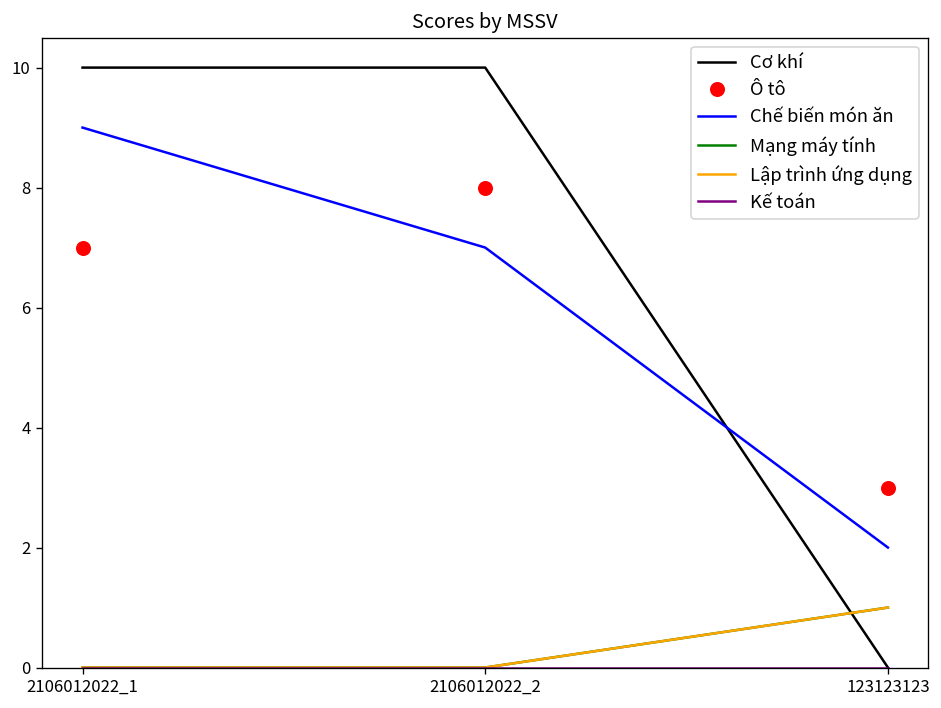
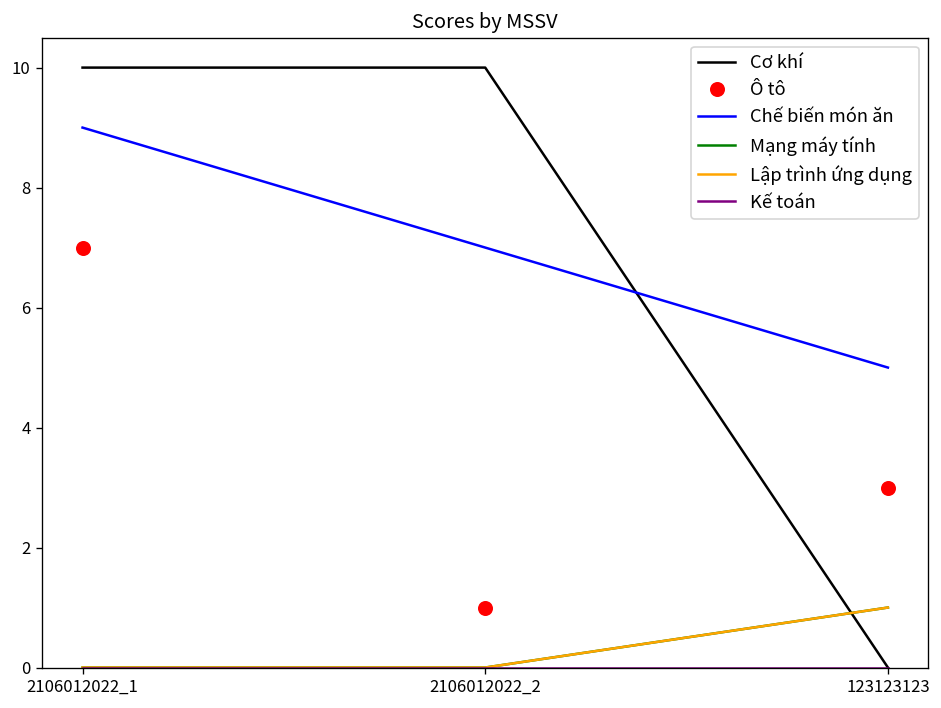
  {
    "Cơ khí": {
      "2106012022_1": 10,
      "2106012022_2": 10
    },
    "Ô tô": {
      "2106012022_1": 7,
-     "2106012022_2": 8,
+     "2106012022_2": 1,
      "123123123": 3
    },
    "Chế biến món ăn": {
      "2106012022_1": 9,
      "2106012022_2": 7,
-     "123123123": 2
+     "123123123": 5
    },
    "Lập trình ứng dụng": {
      "123123123": 1
    }
  }
